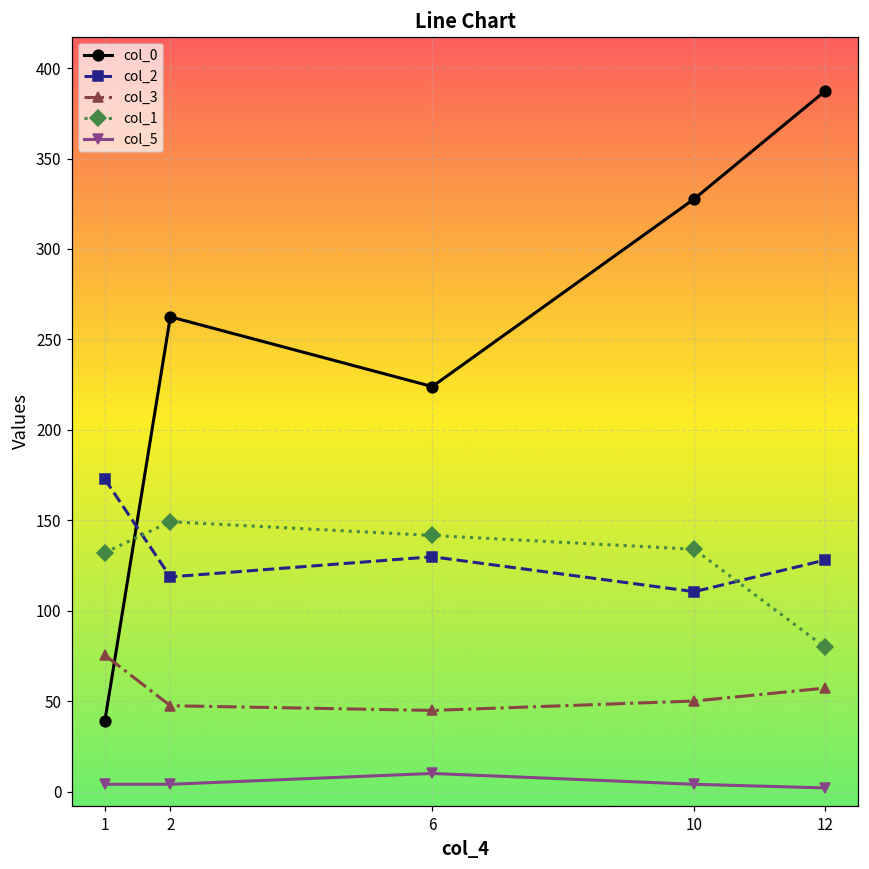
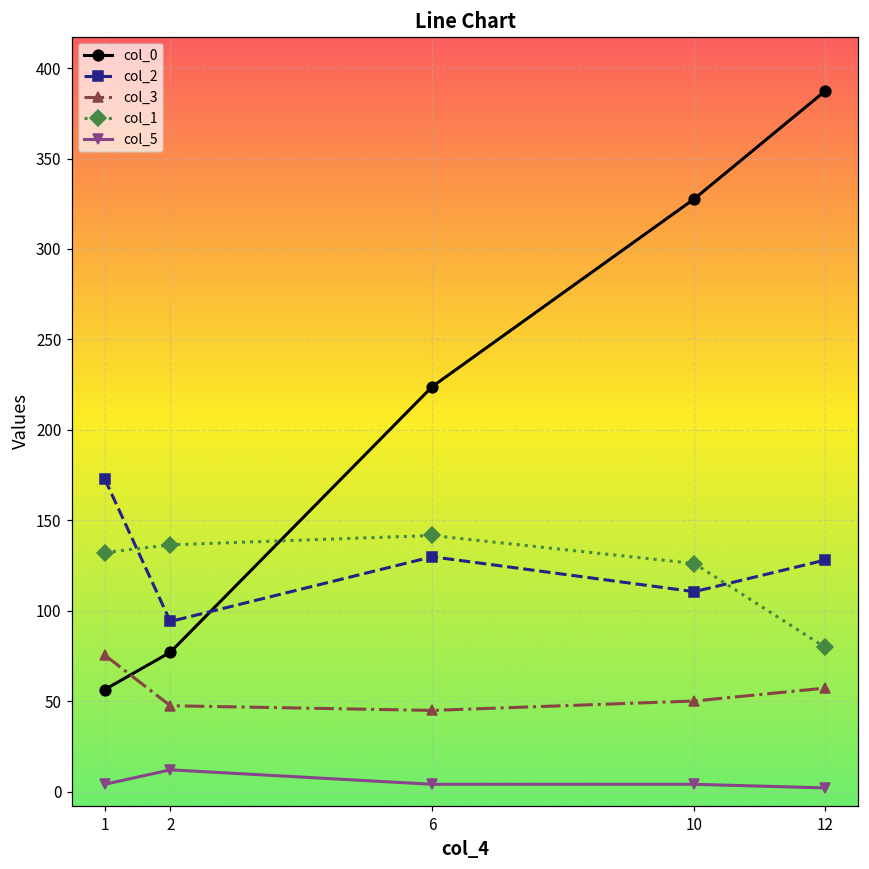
  {
    "col_0": {
-     "1": 39,
-     "2": 262,
+     "1": 56,
+     "2": 77,
      "6": 224,
      "10": 328,
      "12": 387
    },
    "col_2": {
      "1": 173,
-     "2": 119,
+     "2": 94,
      "6": 130,
      "10": 111,
      "12": 128
    },
    "col_3": {
      "1": 75,
      "2": 47,
      "6": 45,
      "10": 50,
      "12": 57
    },
    "col_1": {
      "1": 132,
-     "2": 149,
+     "2": 136,
      "6": 142,
-     "10": 134,
+     "10": 126,
      "12": 80
    },
    "col_5": {
      "1": 4,
-     "2": 4,
-     "6": 10,
+     "2": 12,
+     "6": 4,
      "10": 4,
      "12": 2
    }
  }
